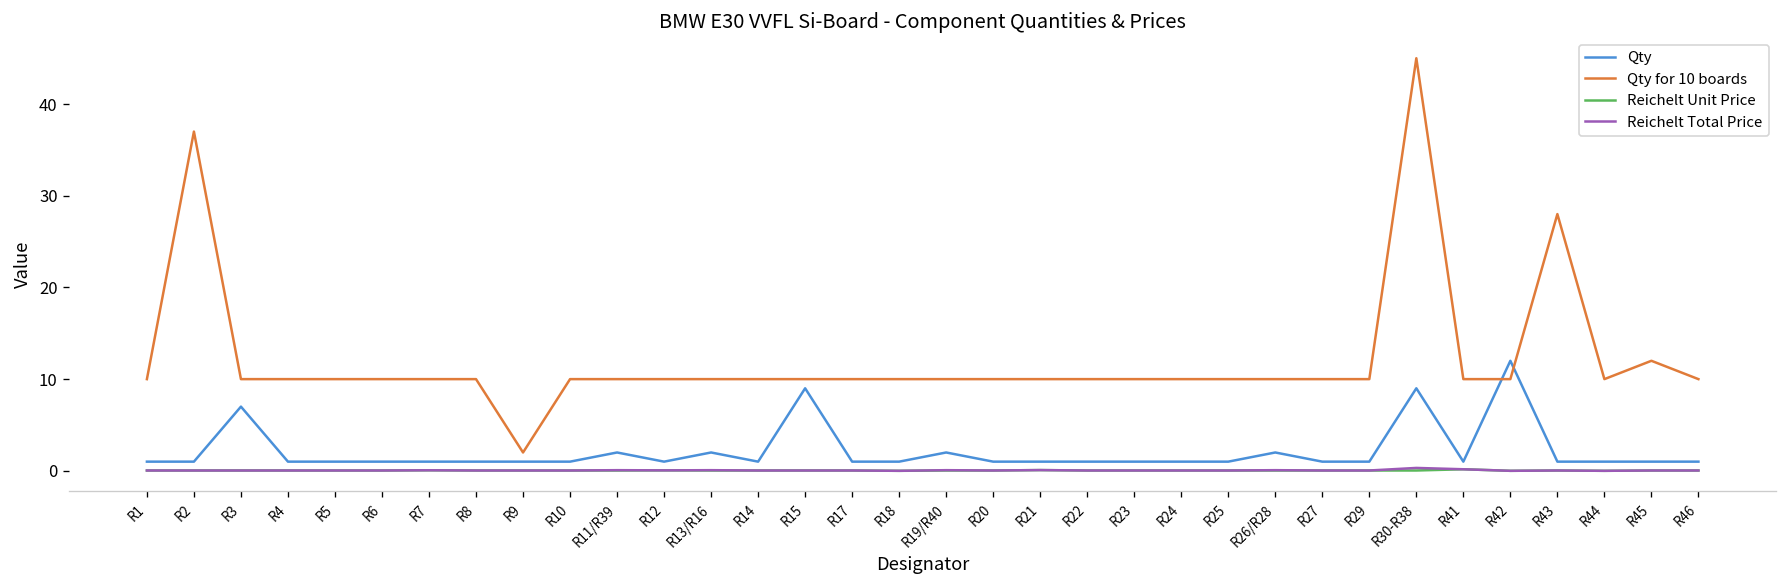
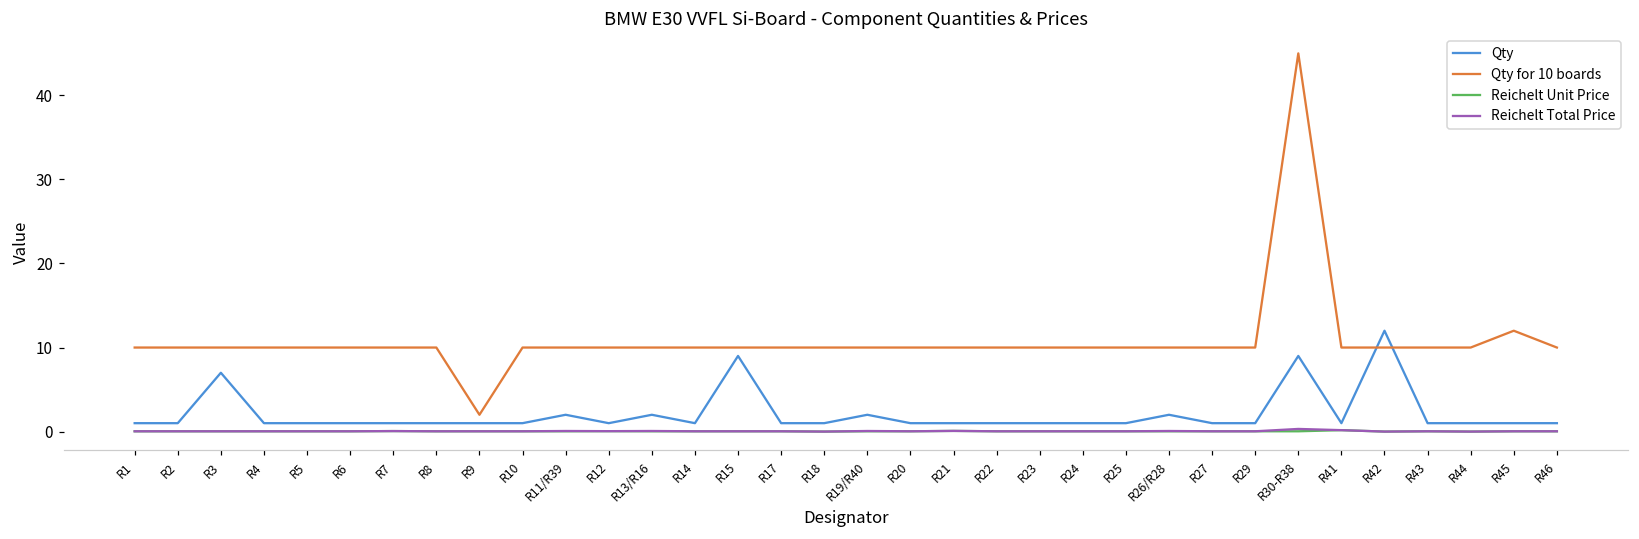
  {
    "Qty": {
      "R1": 1,
      "R2": 1,
      "R3": 7,
      "R4": 1,
      "R5": 1,
      "R6": 1,
      "R7": 1,
      "R8": 1,
      "R9": 1,
      "R10": 1,
      "R11/R39": 2,
      "R12": 1,
      "R13/R16": 2,
      "R14": 1,
      "R15": 9,
      "R17": 1,
      "R18": 1,
      "R19/R40": 2,
      "R20": 1,
      "R21": 1,
      "R22": 1,
      "R23": 1,
      "R24": 1,
      "R25": 1,
      "R26/R28": 2,
      "R27": 1,
      "R29": 1,
      "R30-R38": 9,
      "R41": 1,
      "R42": 12,
      "R43": 1,
      "R44": 1,
      "R45": 1,
      "R46": 1
    },
    "Qty for 10 boards": {
      "R1": 10,
-     "R2": 37,
+     "R2": 10,
      "R3": 10,
      "R4": 10,
      "R5": 10,
      "R6": 10,
      "R7": 10,
      "R8": 10,
      "R9": 2,
      "R10": 10,
      "R11/R39": 10,
      "R12": 10,
      "R13/R16": 10,
      "R14": 10,
      "R15": 10,
      "R17": 10,
      "R18": 10,
      "R19/R40": 10,
      "R20": 10,
      "R21": 10,
      "R22": 10,
      "R23": 10,
      "R24": 10,
      "R25": 10,
      "R26/R28": 10,
      "R27": 10,
      "R29": 10,
      "R30-R38": 45,
      "R41": 10,
      "R42": 10,
-     "R43": 28,
+     "R43": 10,
      "R44": 10,
      "R45": 12,
      "R46": 10
    }
  }
